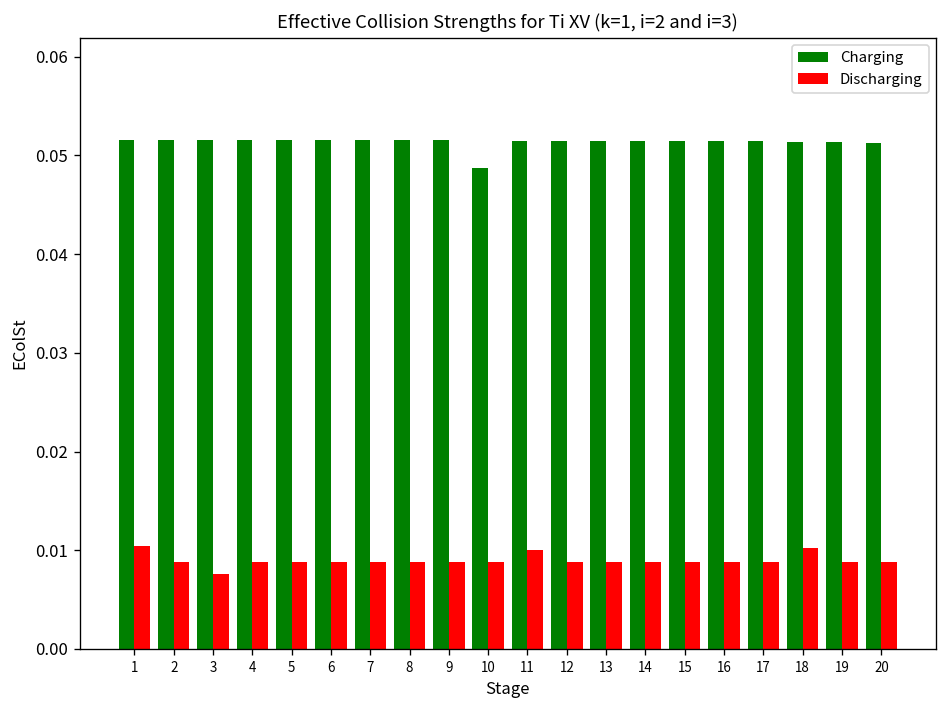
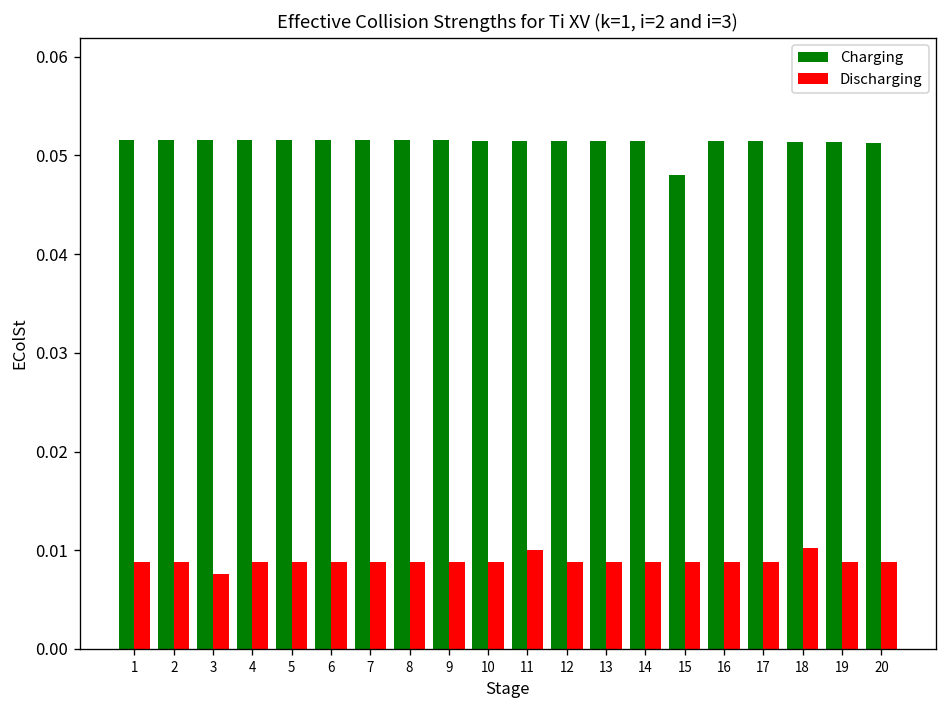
  {
    "Charging": {
      "1": 0.052,
      "2": 0.052,
      "3": 0.052,
      "4": 0.052,
      "5": 0.052,
      "6": 0.052,
      "7": 0.052,
      "8": 0.052,
      "9": 0.052,
-     "10": 0.049,
+     "10": 0.052,
      "11": 0.052,
      "12": 0.052,
      "13": 0.052,
      "14": 0.052,
-     "15": 0.052,
+     "15": 0.048,
      "16": 0.052,
      "17": 0.052,
      "18": 0.051,
      "19": 0.051,
      "20": 0.051
    },
    "Discharging": {
-     "1": 0.010,
+     "1": 0.009,
      "2": 0.009,
      "3": 0.008,
      "4": 0.009,
      "5": 0.009,
      "6": 0.009,
      "7": 0.009,
      "8": 0.009,
      "9": 0.009,
      "10": 0.009,
      "11": 0.010,
      "12": 0.009,
      "13": 0.009,
      "14": 0.009,
      "15": 0.009,
      "16": 0.009,
      "17": 0.009,
      "18": 0.010,
      "19": 0.009,
      "20": 0.009
    }
  }
